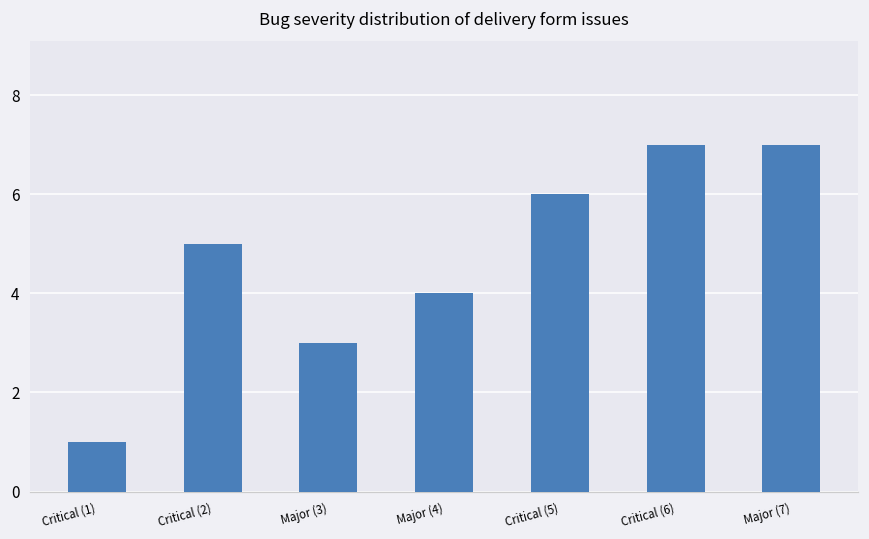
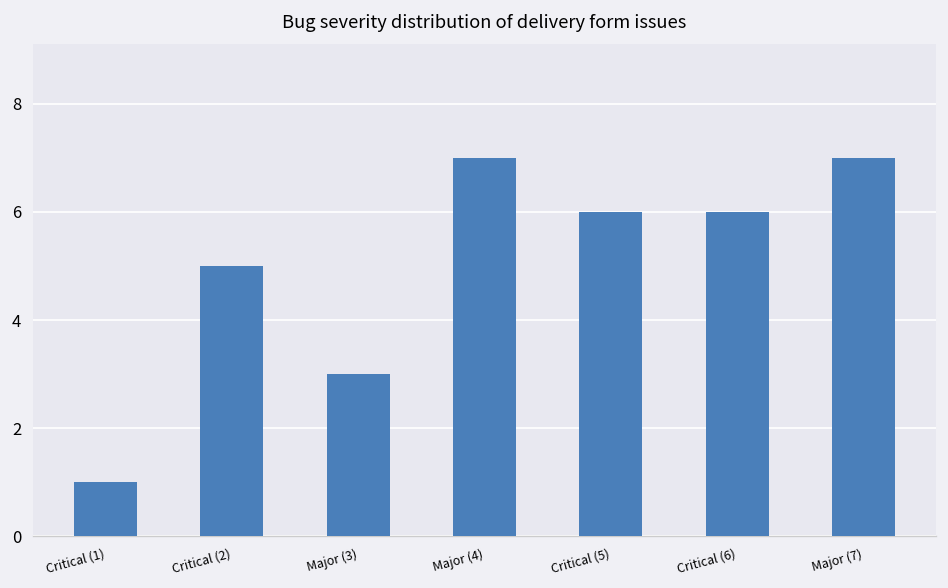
  {
    "Critical (1)": 1,
    "Critical (2)": 5,
    "Major (3)": 3,
-   "Major (4)": 4,
+   "Major (4)": 7,
    "Critical (5)": 6,
-   "Critical (6)": 7,
+   "Critical (6)": 6,
    "Major (7)": 7
  }
